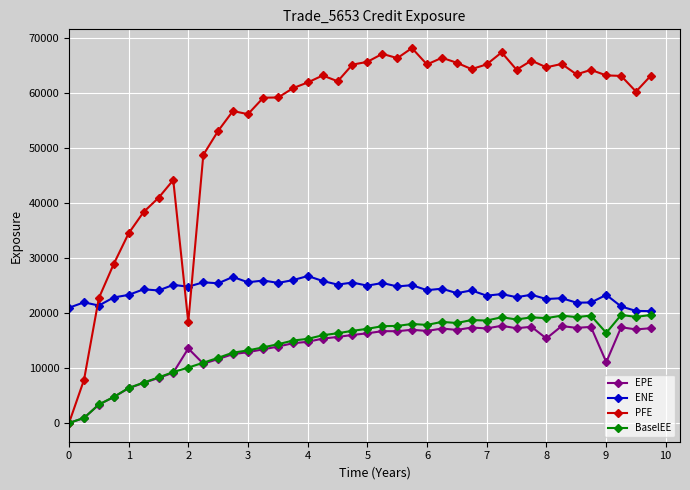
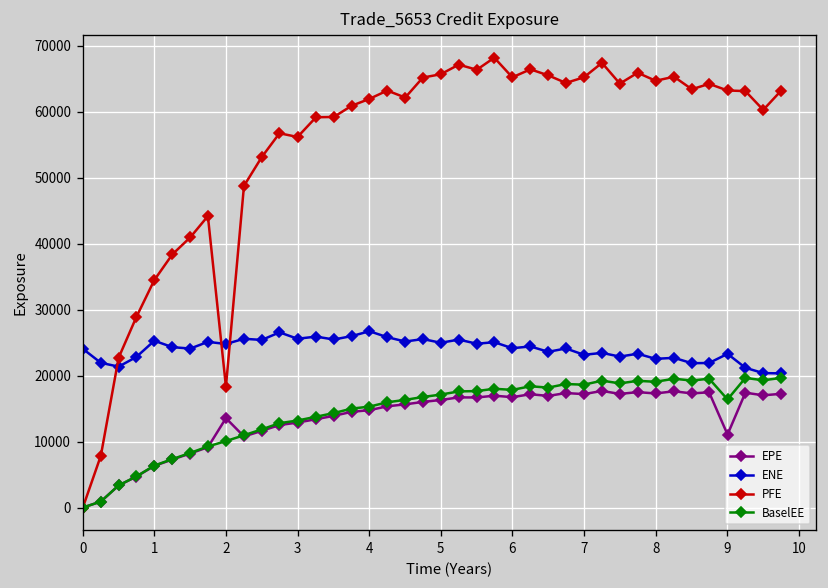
  {
    "EPE": {
      "2": 14000,
      "4": 15000,
      "5": 16000,
      "6": 17000,
      "7": 17000,
-     "8": 15000,
+     "8": 17000,
      "9": 11000
    },
    "ENE": {
-     "0": 21000,
-     "1": 23000,
+     "0": 24000,
+     "1": 25000,
      "2": 25000,
      "3": 26000,
      "4": 27000,
      "5": 25000,
      "6": 24000,
      "7": 23000,
      "8": 23000,
      "9": 23000
    },
    "PFE": {
      "1": 34000,
      "2": 18000,
      "3": 56000,
      "4": 62000,
      "5": 66000,
      "6": 65000,
      "7": 65000,
      "8": 65000,
      "9": 63000
    },
    "BaselEE": {
      "2": 10000,
      "4": 15000,
      "5": 17000,
      "6": 18000,
      "7": 19000,
      "8": 19000,
      "9": 16000
    }
  }
